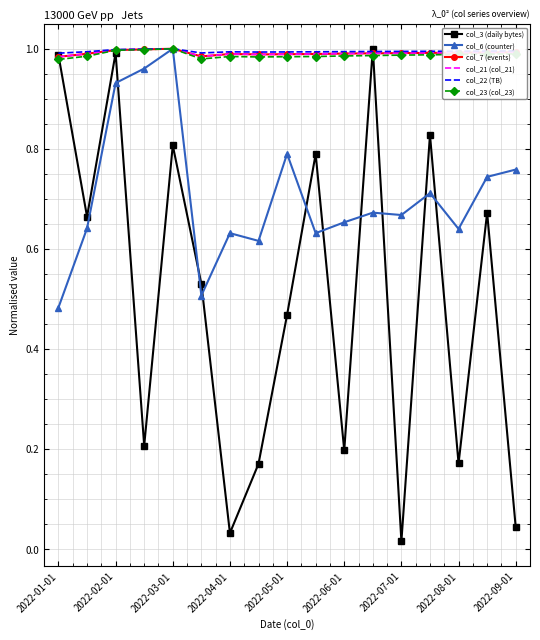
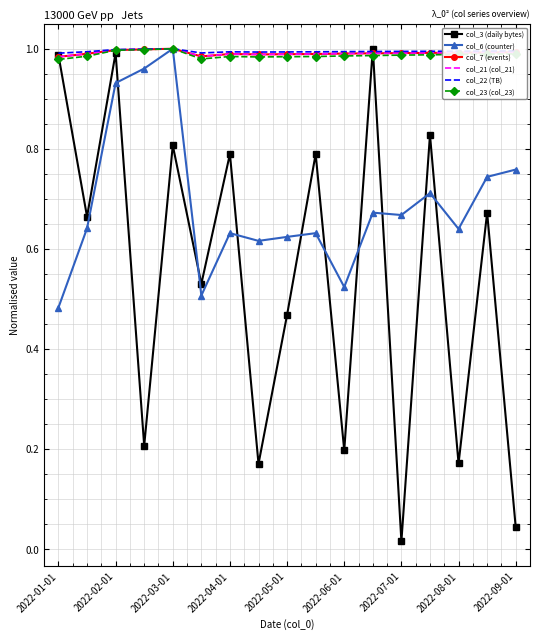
  {
    "col_3 (daily bytes)": {
      "2022-02-01": 0.99,
      "2022-03-01": 0.81,
-     "2022-04-01": 0.03,
+     "2022-04-01": 0.79,
      "2022-05-01": 0.47,
      "2022-06-01": 0.20,
      "2022-07-01": 0.02,
      "2022-08-01": 0.17,
      "2022-09-01": 0.04
    },
    "col_6 (counter)": {
      "2022-01-01": 0.48,
      "2022-02-01": 0.93,
      "2022-04-01": 0.63,
-     "2022-05-01": 0.79,
-     "2022-06-01": 0.65,
+     "2022-05-01": 0.62,
+     "2022-06-01": 0.52,
      "2022-07-01": 0.67,
      "2022-08-01": 0.64,
      "2022-09-01": 0.76
    },
    "col_23 (col_23)": {
      "2022-01-01": 0.98
    }
  }
